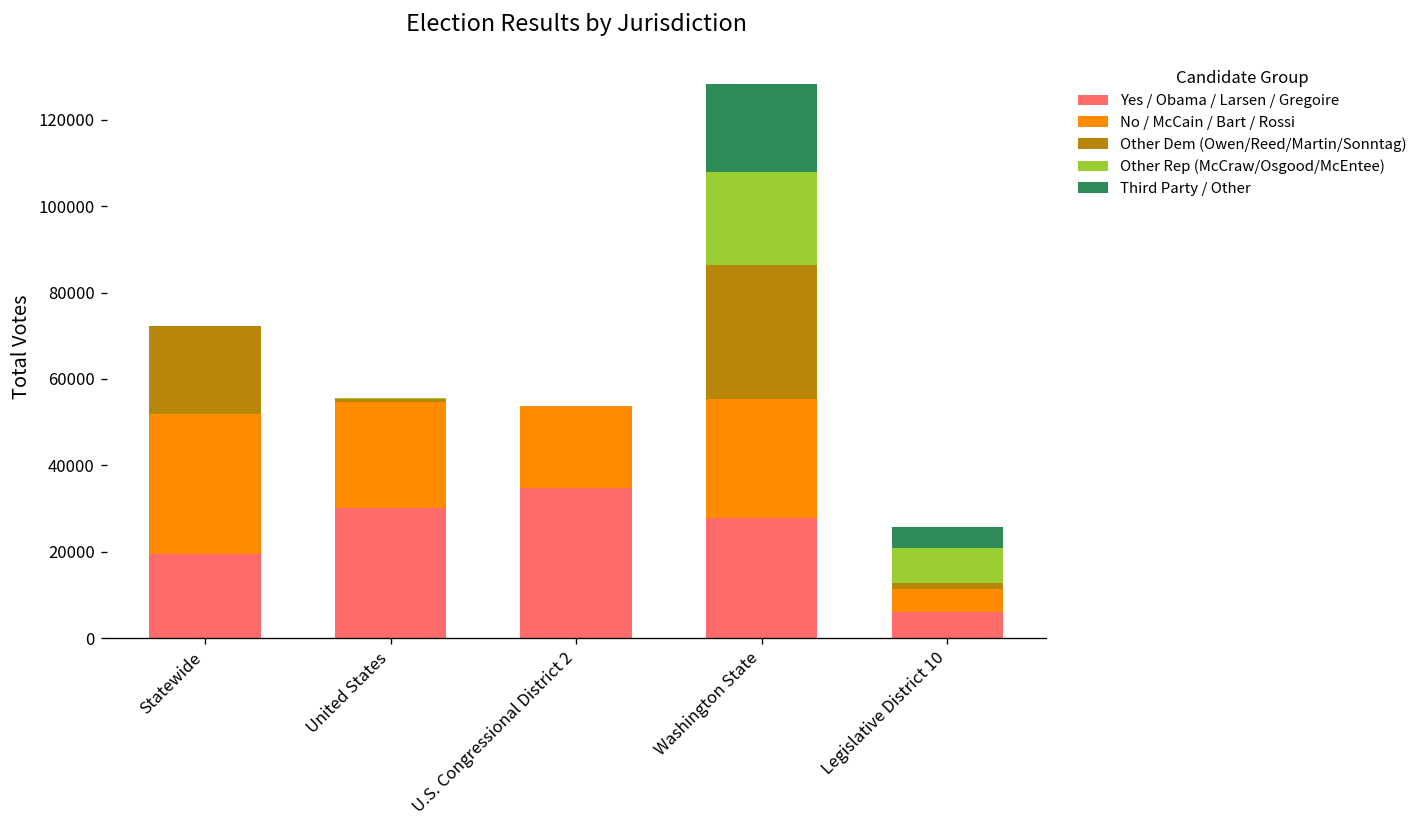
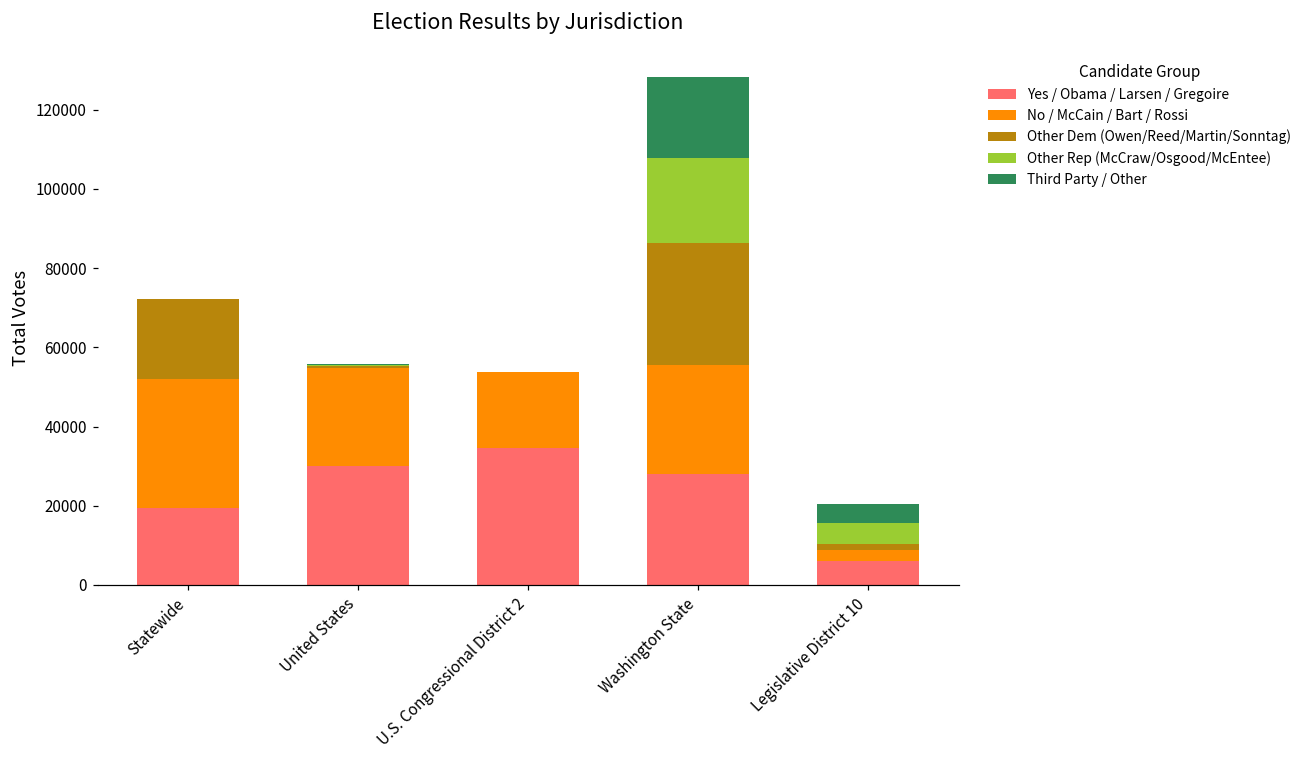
  {
    "Yes / Obama / Larsen / Gregoire": {
      "Statewide": 19000,
      "United States": 30000,
      "U.S. Congressional District 2": 35000,
      "Washington State": 28000,
      "Legislative District 10": 6000
    },
    "No / McCain / Bart / Rossi": {
      "Statewide": 33000,
      "United States": 25000,
      "U.S. Congressional District 2": 19000,
      "Washington State": 28000,
-     "Legislative District 10": 5000
+     "Legislative District 10": 3000
    },
    "Other Dem (Owen/Reed/Martin/Sonntag)": {
      "Statewide": 20000,
      "U.S. Congressional District 2": 0,
      "Washington State": 31000,
      "Legislative District 10": 1000
    },
    "Other Rep (McCraw/Osgood/McEntee)": {
      "Statewide": 0,
      "U.S. Congressional District 2": 0,
      "Washington State": 22000,
-     "Legislative District 10": 8000
+     "Legislative District 10": 5000
    },
    "Third Party / Other": {
      "Statewide": 0,
      "U.S. Congressional District 2": 0,
      "Washington State": 20000,
      "Legislative District 10": 5000
    }
  }
